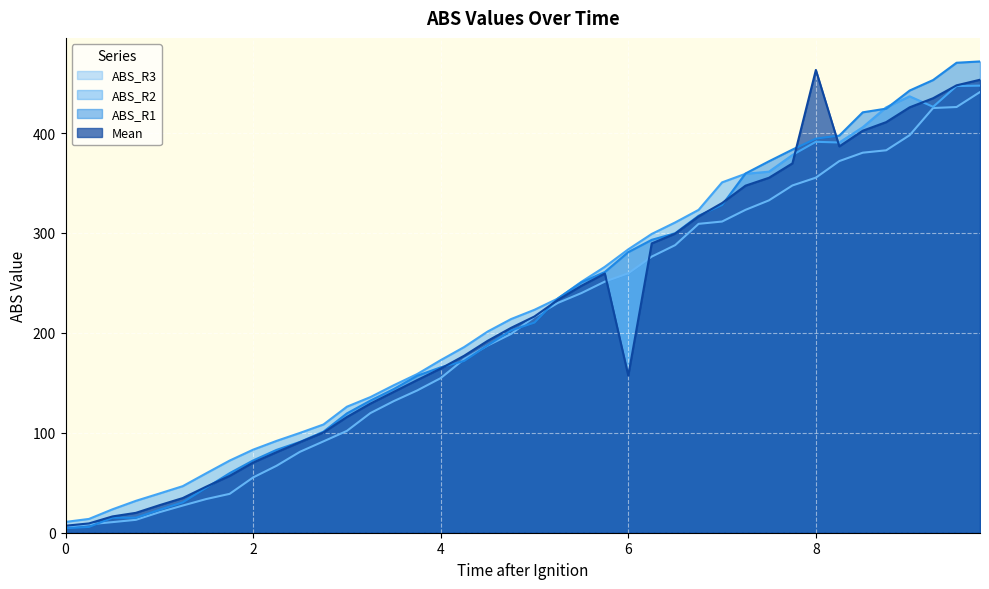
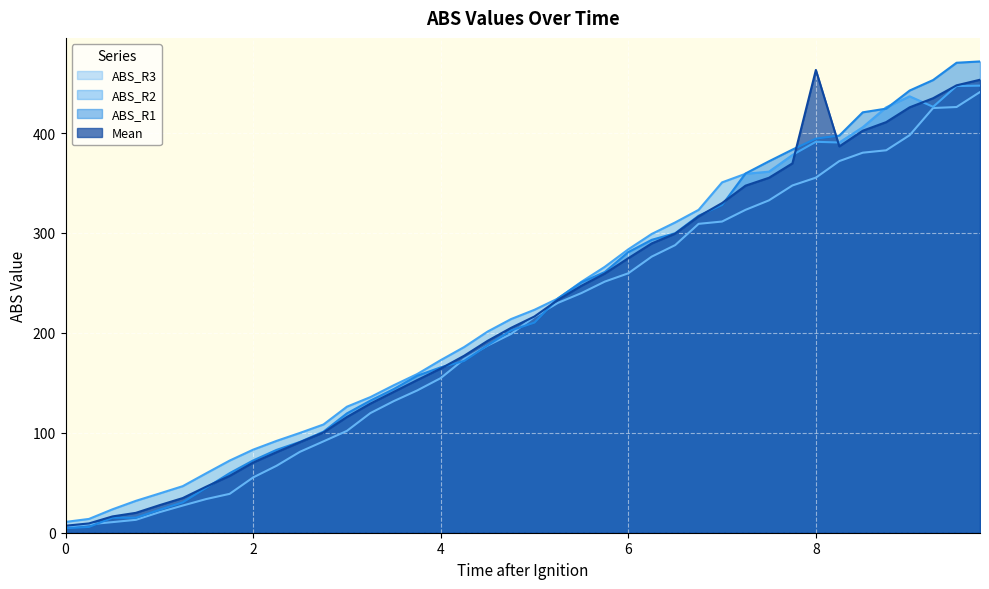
  {
    "Mean": {
-     "6": 160,
+     "6": 270,
      "8": 460
    }
  }
